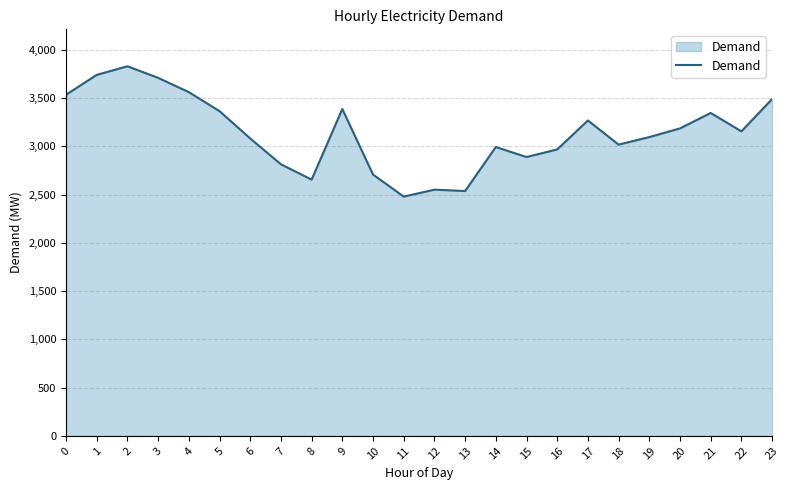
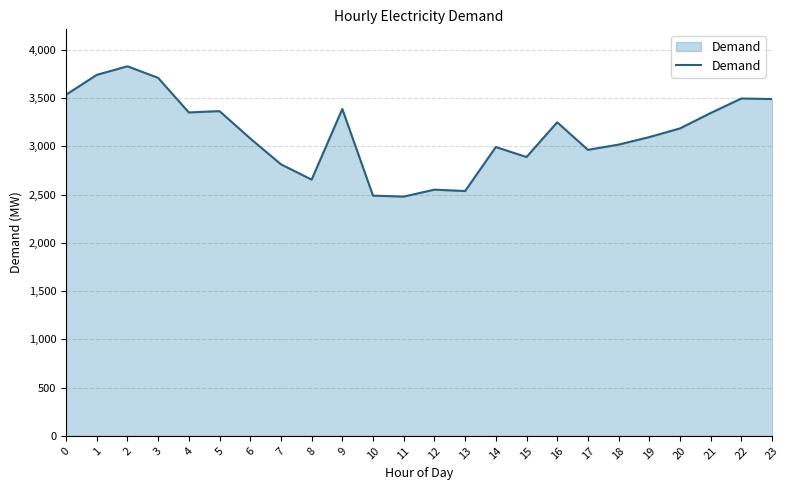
  {
    "0": "3,500",
    "1": "3,700",
    "2": "3,800",
    "3": "3,700",
-   "4": "3,600",
+   "4": "3,400",
    "5": "3,400",
    "6": "3,100",
    "7": "2,800",
    "8": "2,700",
    "9": "3,400",
-   "10": "2,700",
+   "10": "2,500",
    "11": "2,500",
    "12": "2,600",
    "13": "2,500",
    "14": "3,000",
    "15": "2,900",
-   "16": "3,000",
-   "17": "3,300",
+   "16": "3,300",
+   "17": "3,000",
    "18": "3,000",
    "19": "3,100",
    "20": "3,200",
    "21": "3,300",
-   "22": "3,200",
+   "22": "3,500",
    "23": "3,500"
  }
